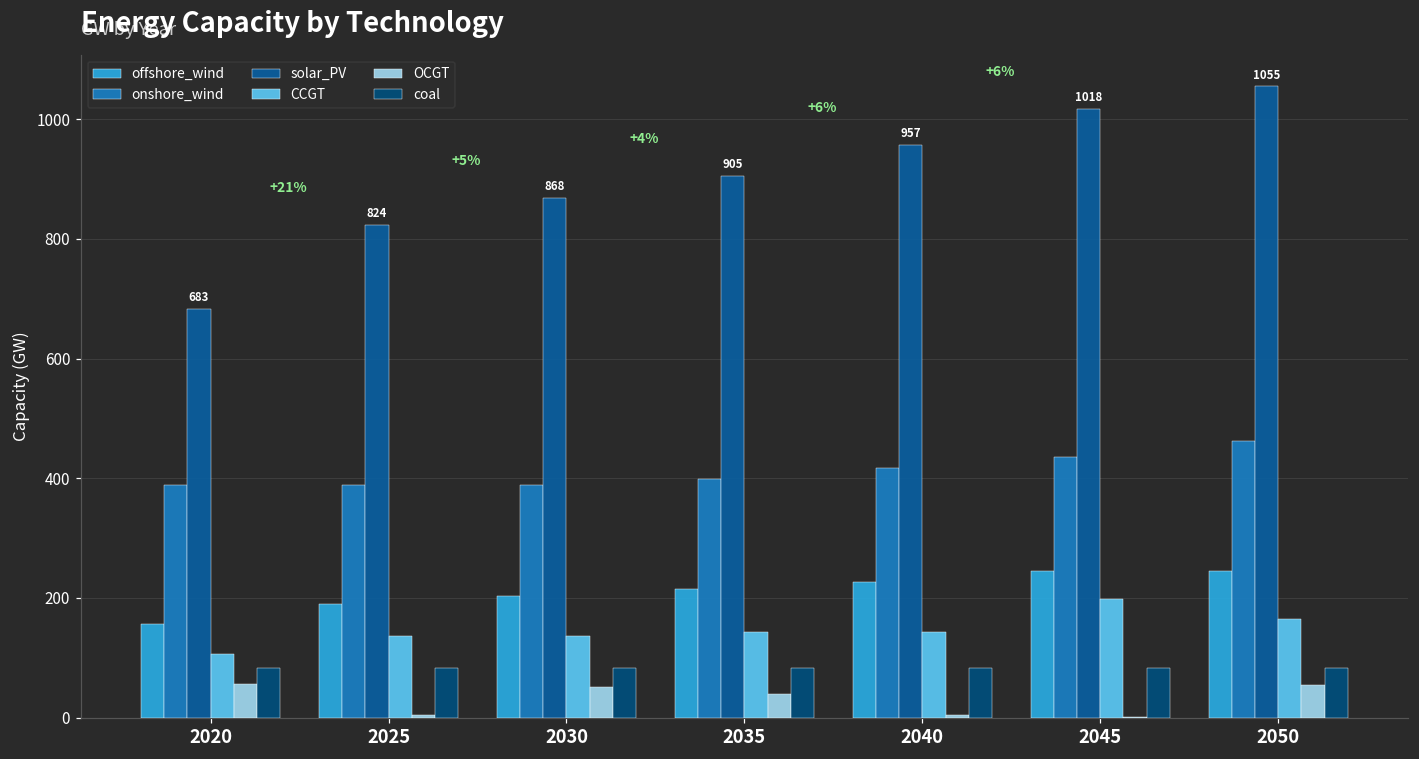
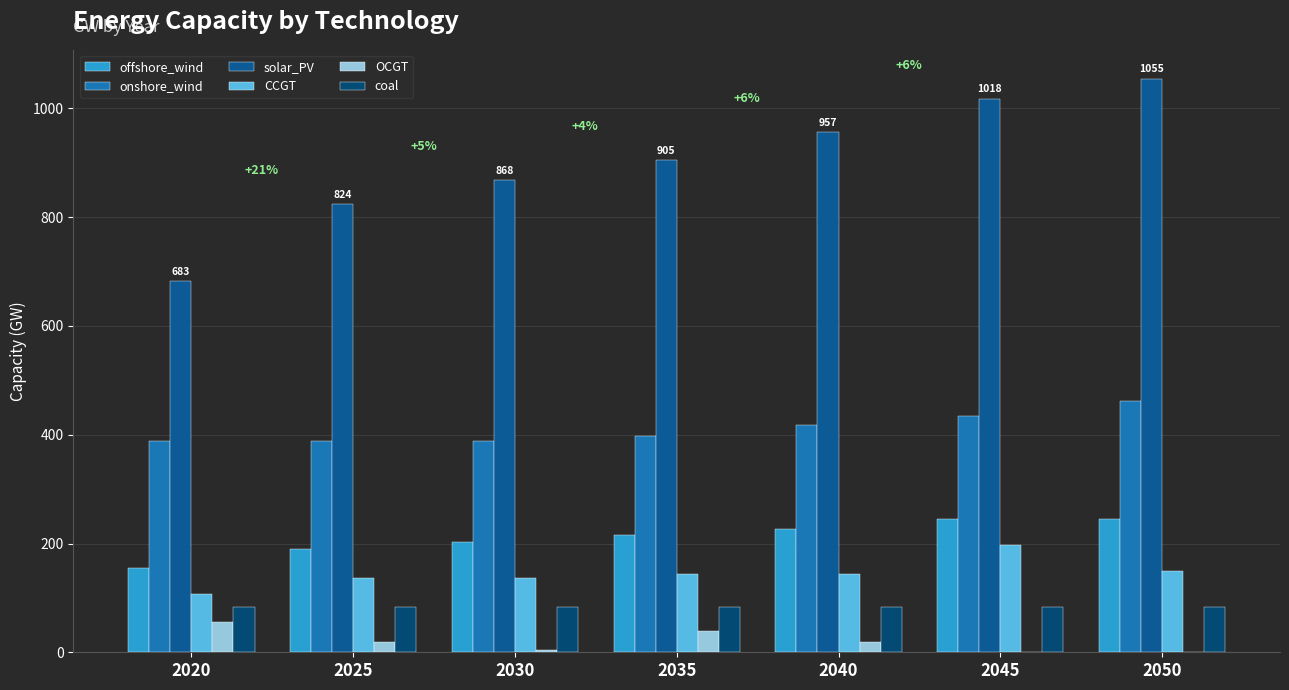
  {
    "CCGT": {
      "2020": 110,
      "2025": 140,
      "2030": 140,
      "2035": 140,
      "2040": 140,
      "2045": 200,
-     "2050": 160
+     "2050": 150
    },
    "OCGT": {
      "2020": 60,
-     "2025": 0,
-     "2030": 50,
+     "2025": 20,
+     "2030": 0,
      "2035": 40,
-     "2040": 0,
-     "2050": 50
+     "2040": 20,
+     "2050": 0
    }
  }
